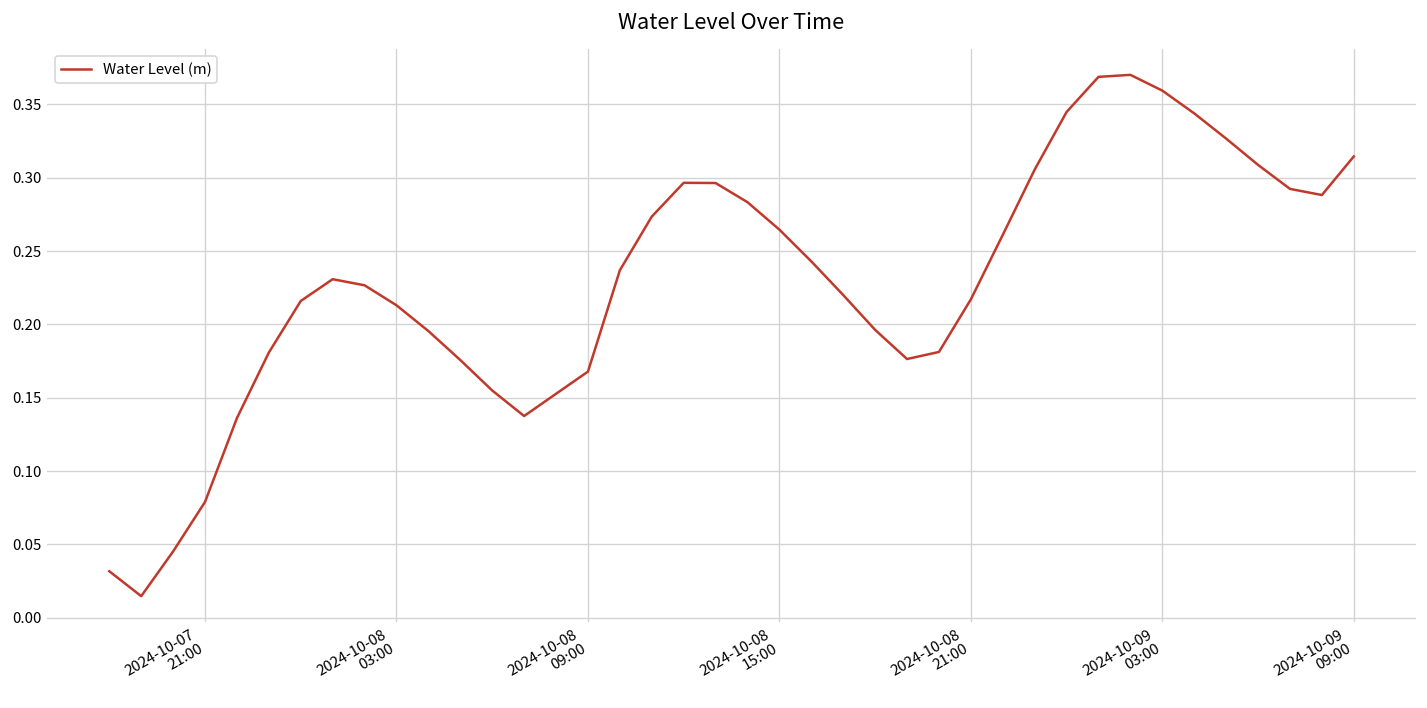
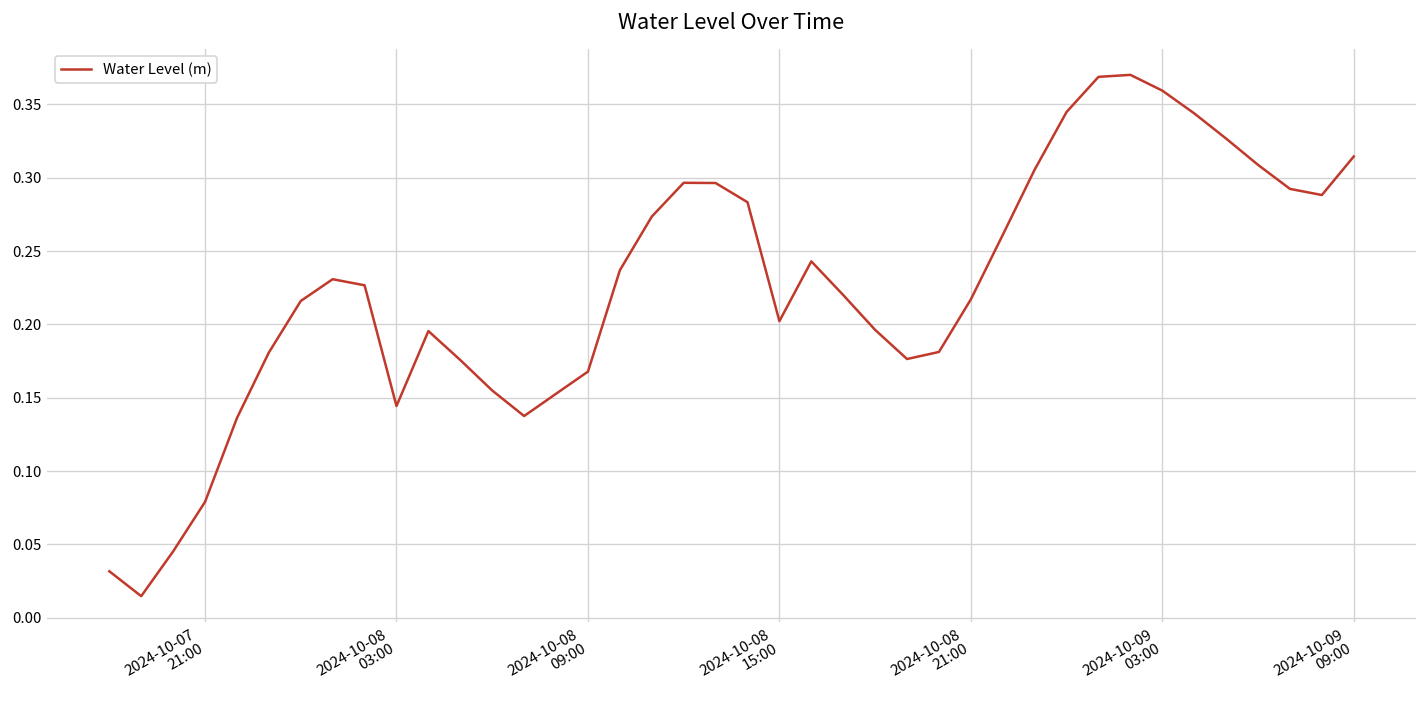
  {
    "2024-10-07 21:00": 0.079,
-   "2024-10-08 03:00": 0.213,
+   "2024-10-08 03:00": 0.144,
    "2024-10-08 09:00": 0.168,
-   "2024-10-08 15:00": 0.265,
+   "2024-10-08 15:00": 0.202,
    "2024-10-08 21:00": 0.217,
    "2024-10-09 03:00": 0.359,
    "2024-10-09 09:00": 0.315
  }
